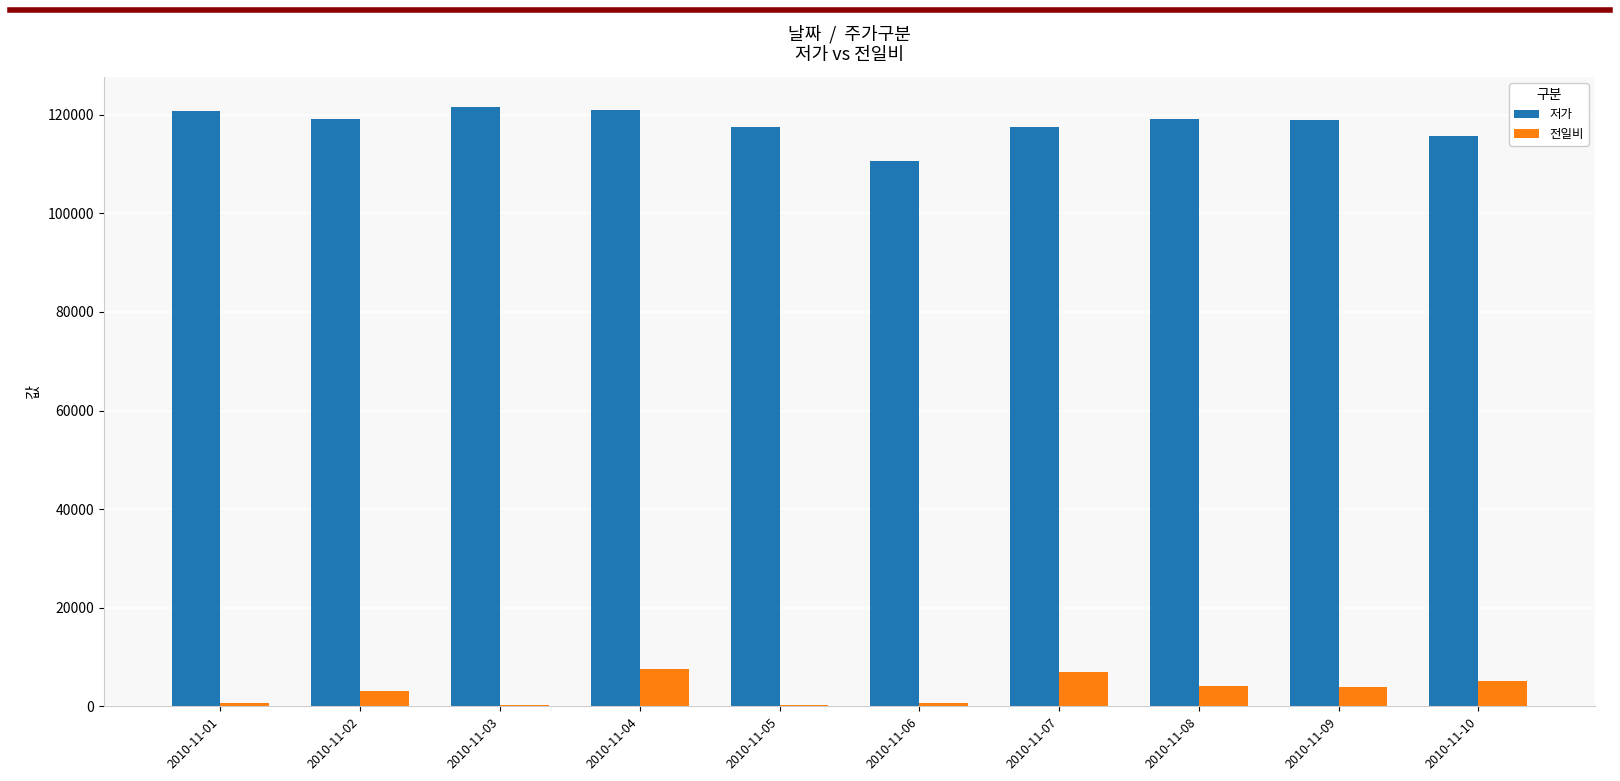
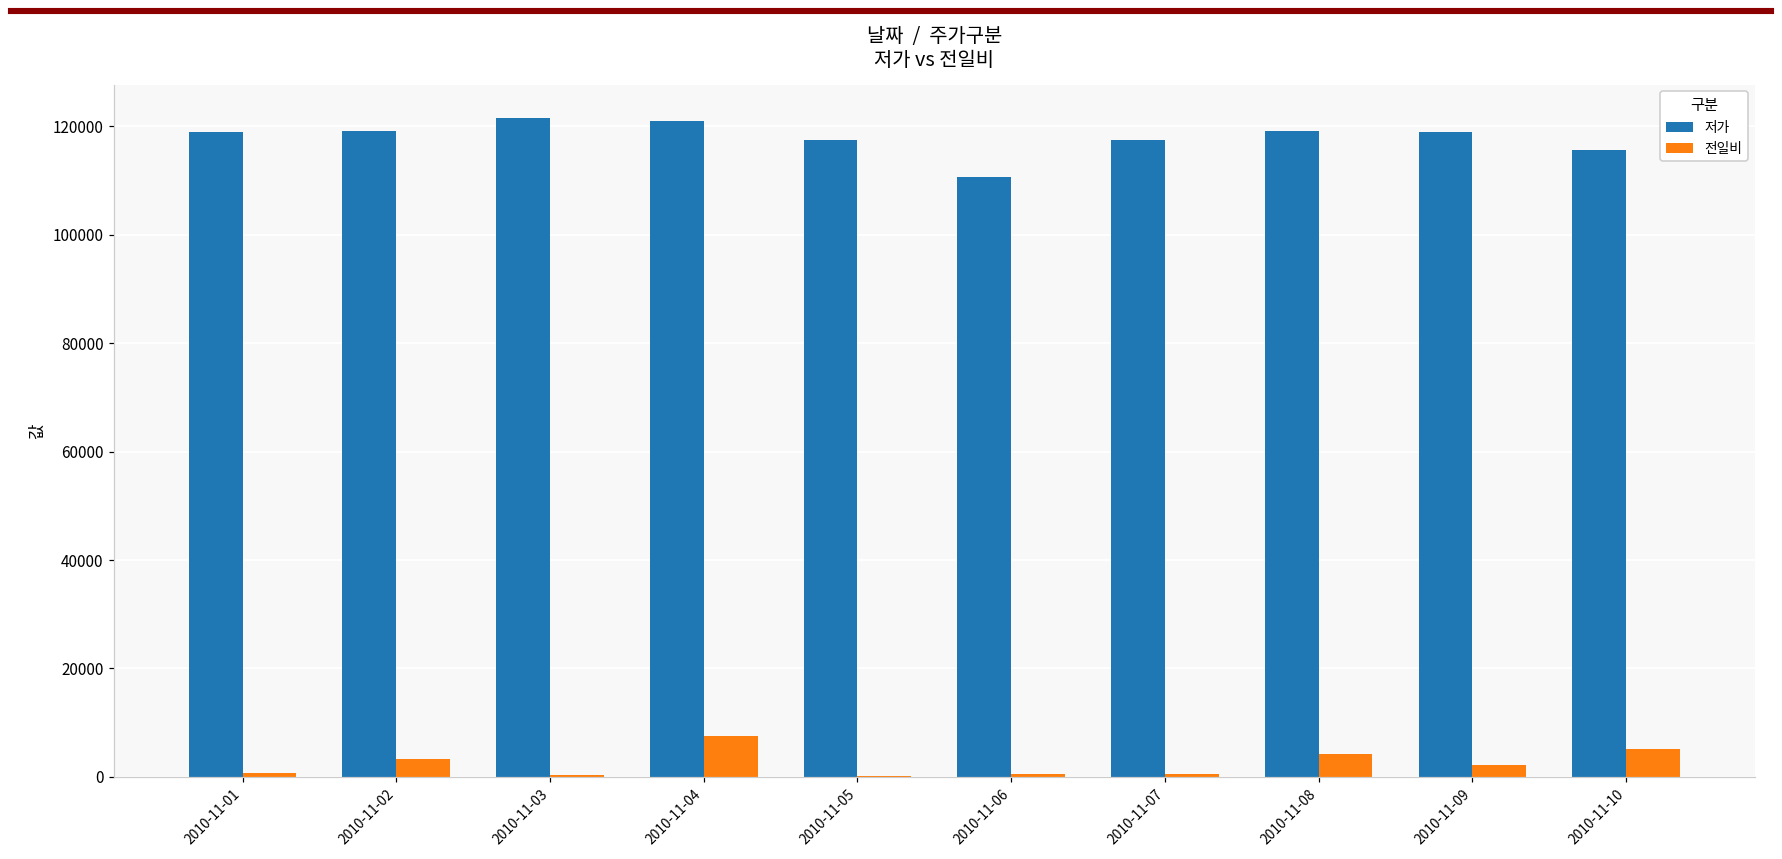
  {
    "저가": {
-     "2010-11-01": 121000,
+     "2010-11-01": 119000,
      "2010-11-02": 119000,
      "2010-11-03": 122000,
      "2010-11-04": 121000,
      "2010-11-05": 118000,
      "2010-11-06": 111000,
      "2010-11-07": 118000,
      "2010-11-08": 119000,
      "2010-11-09": 119000,
      "2010-11-10": 116000
    },
    "전일비": {
      "2010-11-01": 1000,
      "2010-11-02": 3000,
      "2010-11-04": 8000,
      "2010-11-06": 1000,
-     "2010-11-07": 7000,
+     "2010-11-07": 1000,
      "2010-11-08": 4000,
-     "2010-11-09": 4000,
+     "2010-11-09": 2000,
      "2010-11-10": 5000
    }
  }
